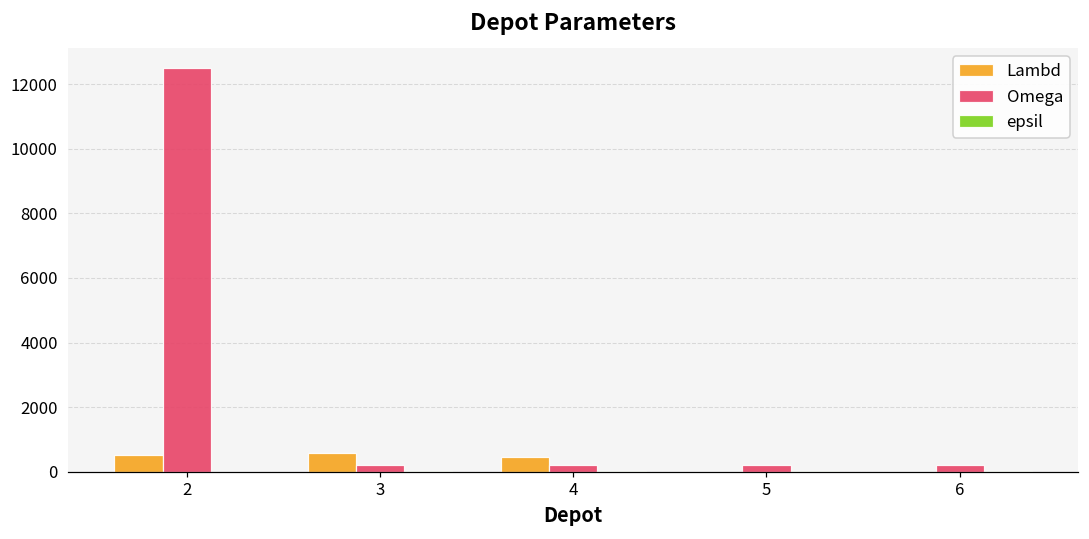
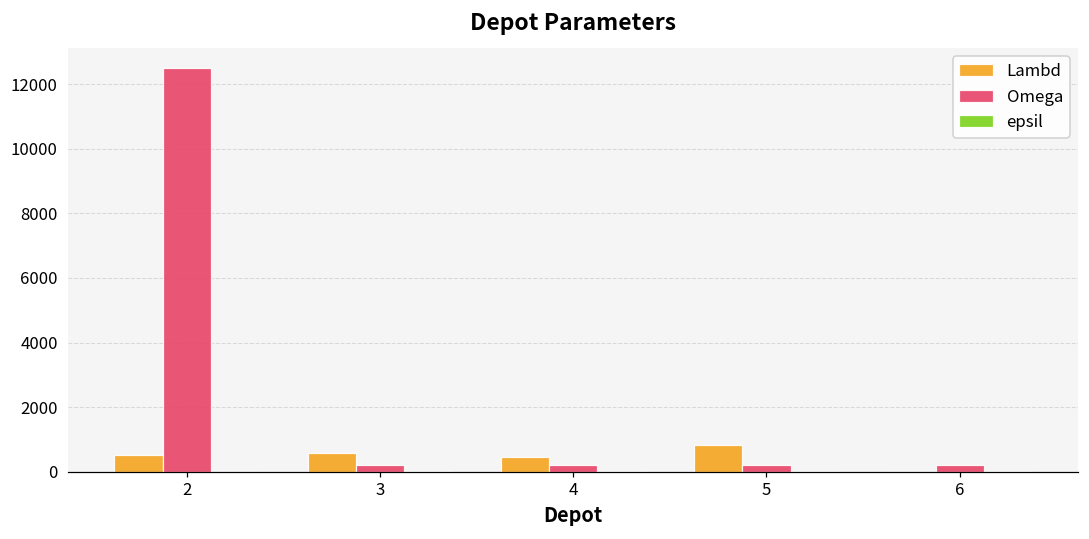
  {
    "Lambd": {
      "2": 500,
      "3": 600,
      "4": 500,
-     "5": 0
+     "5": 800
    },
    "Omega": {
      "2": 12500,
      "3": 200,
      "4": 200,
      "5": 200,
      "6": 200
    },
    "epsil": {
      "2": 0
    }
  }
